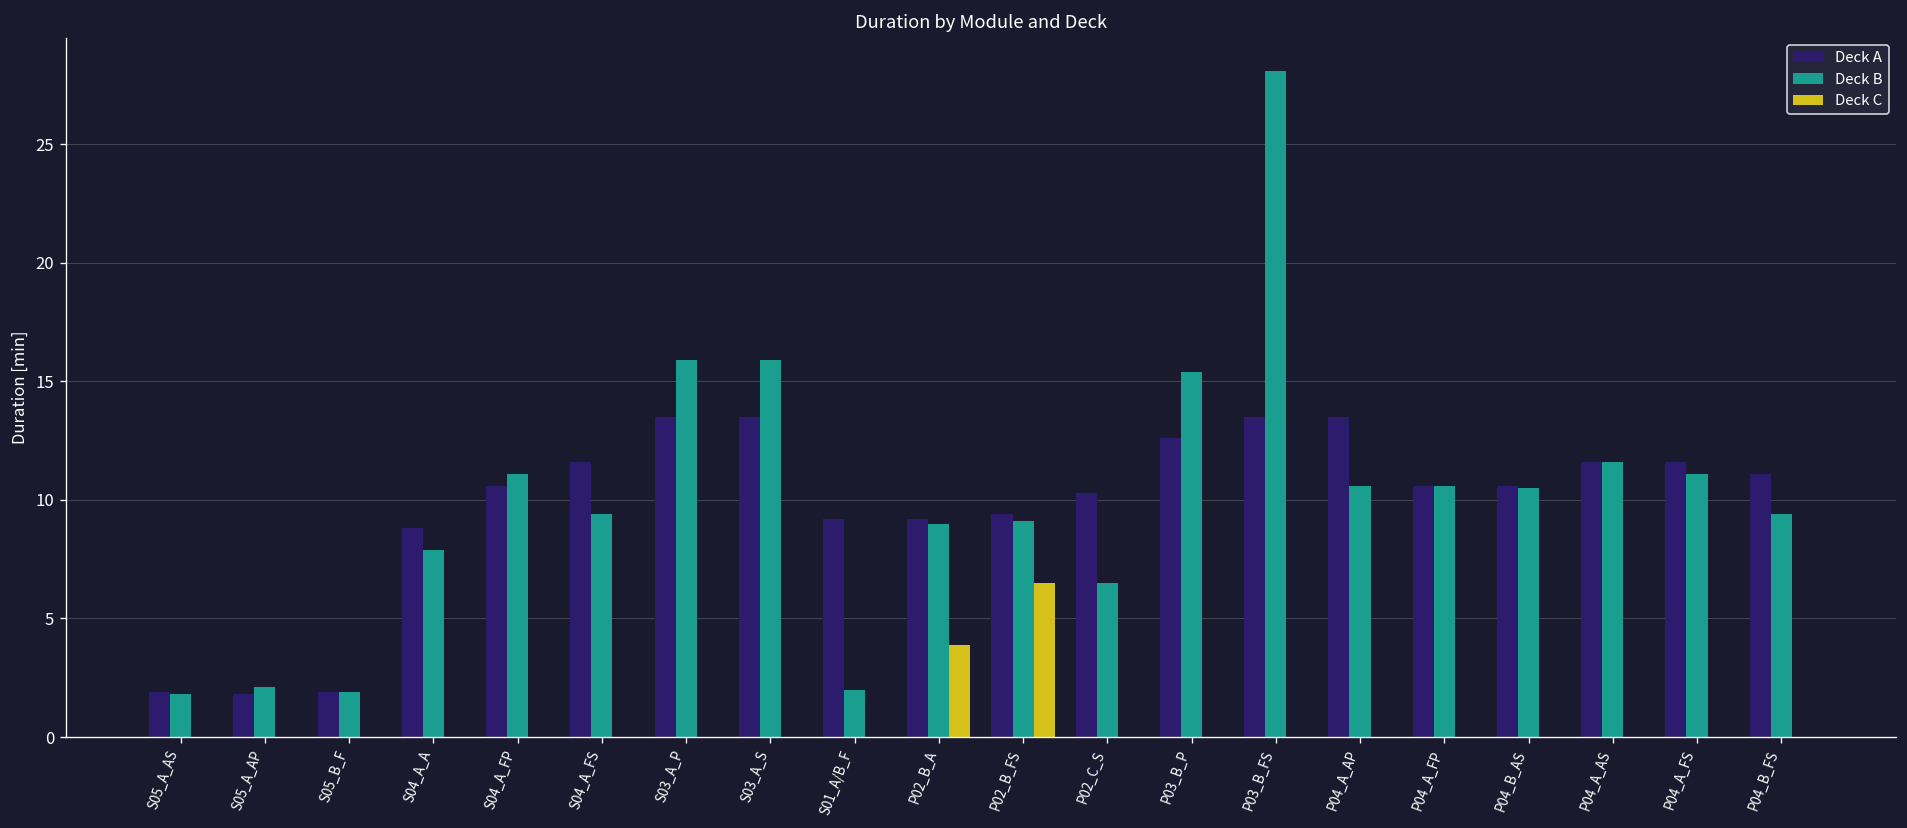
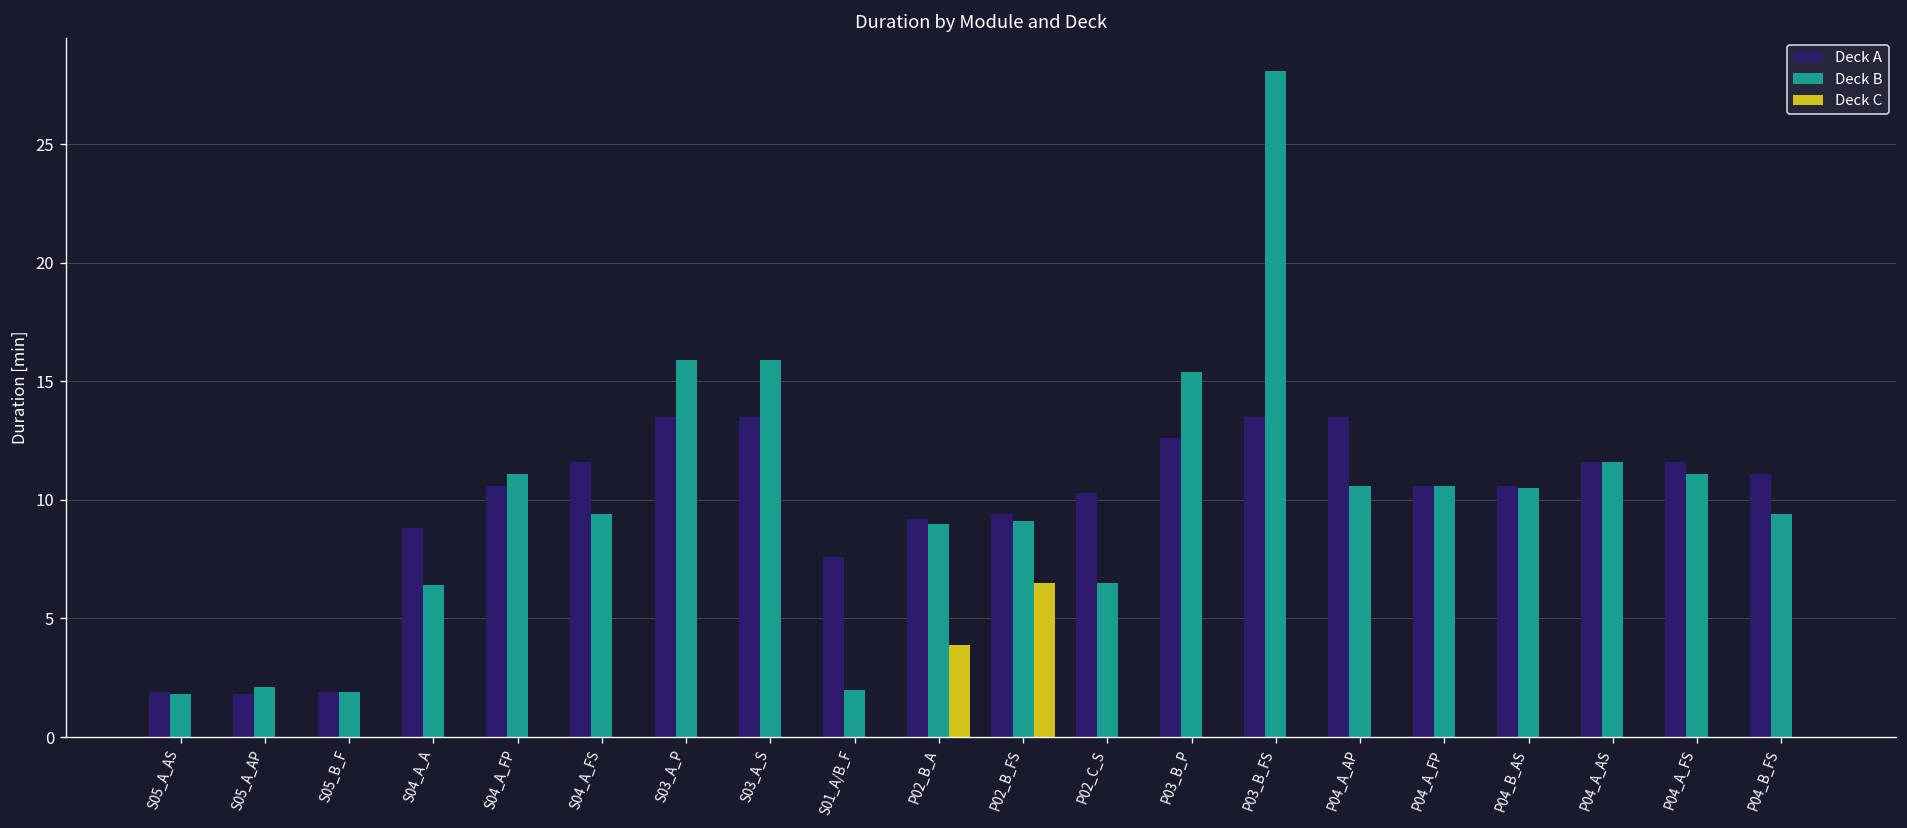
  {
    "Deck A": {
      "S05_A_AS": 1.9,
      "S05_A_AP": 1.8,
      "S05_B_F": 1.9,
      "S04_A_A": 8.8,
      "S04_A_FP": 10.6,
      "S04_A_FS": 11.6,
      "S03_A_P": 13.5,
      "S03_A_S": 13.5,
-     "S01_A/B_F": 9.2,
+     "S01_A/B_F": 7.6,
      "P02_B_A": 9.2,
      "P02_B_FS": 9.4,
      "P02_C_S": 10.3,
      "P03_B_P": 12.6,
      "P03_B_FS": 13.5,
      "P04_A_AP": 13.5,
      "P04_A_FP": 10.6,
      "P04_B_AS": 10.6,
      "P04_A_AS": 11.6,
      "P04_A_FS": 11.6,
      "P04_B_FS": 11.1
    },
    "Deck B": {
      "S05_A_AS": 1.8,
      "S05_A_AP": 2.1,
      "S05_B_F": 1.9,
-     "S04_A_A": 7.9,
+     "S04_A_A": 6.4,
      "S04_A_FP": 11.1,
      "S04_A_FS": 9.4,
      "S03_A_P": 15.9,
      "S03_A_S": 15.9,
      "S01_A/B_F": 2.0,
      "P02_B_A": 9.0,
      "P02_B_FS": 9.1,
      "P02_C_S": 6.5,
      "P03_B_P": 15.4,
      "P03_B_FS": 28.1,
      "P04_A_AP": 10.6,
      "P04_A_FP": 10.6,
      "P04_B_AS": 10.5,
      "P04_A_AS": 11.6,
      "P04_A_FS": 11.1,
      "P04_B_FS": 9.4
    },
    "Deck C": {
      "S05_A_AS": 0.0,
      "S05_A_AP": 0.0,
      "S05_B_F": 0.0,
      "S04_A_A": 0.0,
      "S04_A_FP": 0.0,
      "S04_A_FS": 0.0,
      "S03_A_P": 0.0,
      "S03_A_S": 0.0,
      "S01_A/B_F": 0.0,
      "P02_B_A": 3.9,
      "P02_B_FS": 6.5,
      "P02_C_S": 0.0,
      "P03_B_P": 0.0,
      "P03_B_FS": 0.0,
      "P04_A_AP": 0.0,
      "P04_A_FP": 0.0,
      "P04_B_AS": 0.0,
      "P04_A_AS": 0.0,
      "P04_A_FS": 0.0,
      "P04_B_FS": 0.0
    }
  }
